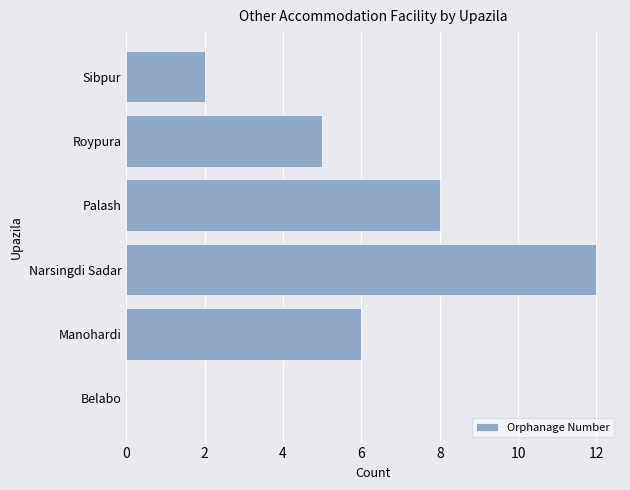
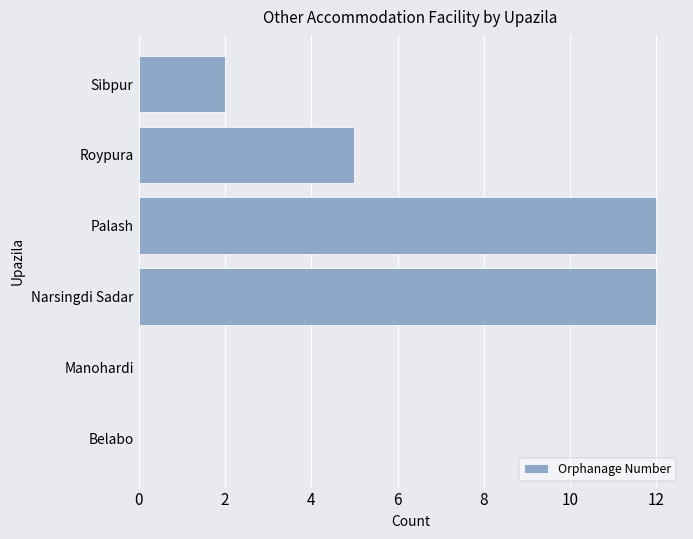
  {
    "Sibpur": 2,
    "Roypura": 5,
-   "Palash": 8,
+   "Palash": 12,
    "Narsingdi Sadar": 12,
-   "Manohardi": 6,
+   "Manohardi": 0,
    "Belabo": 0
  }
